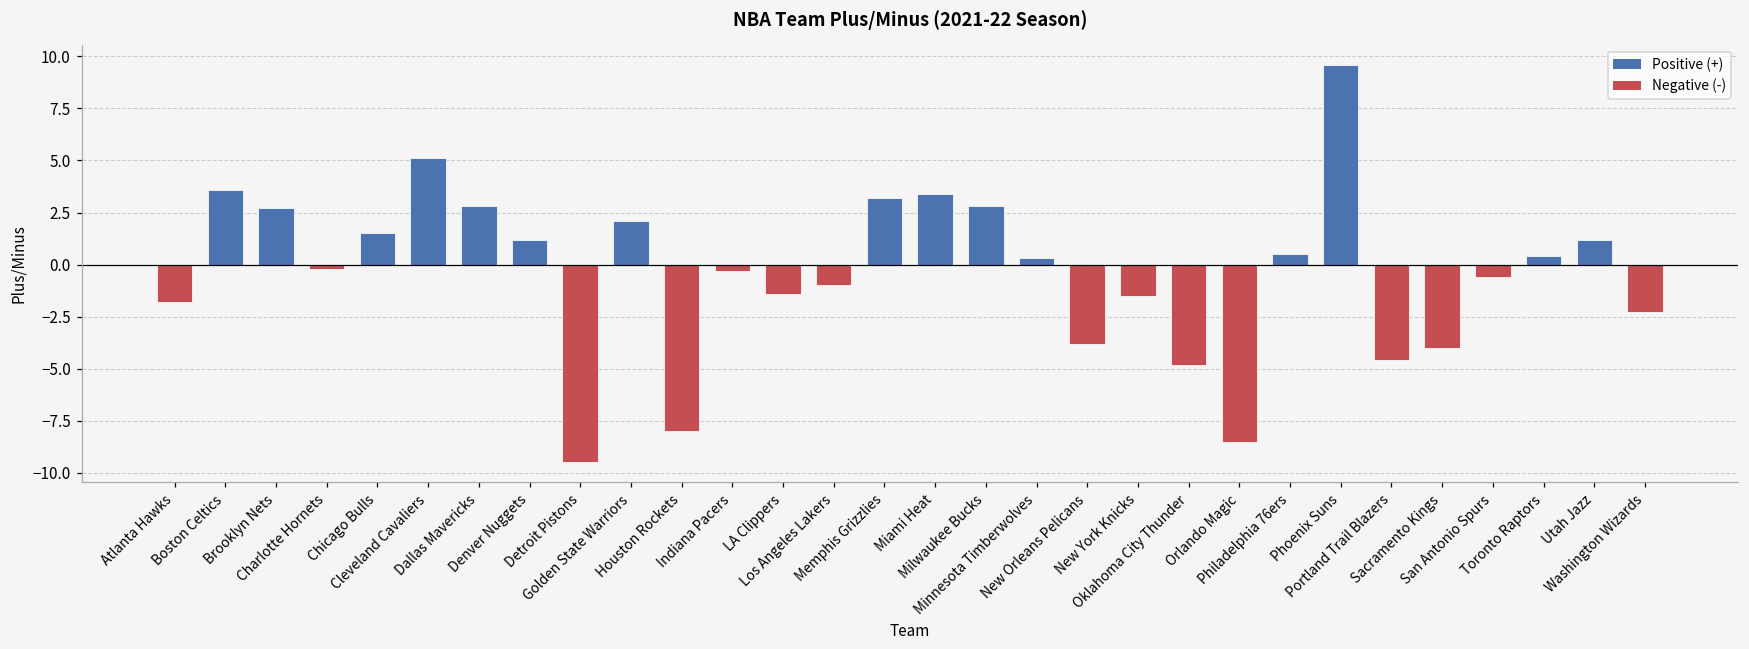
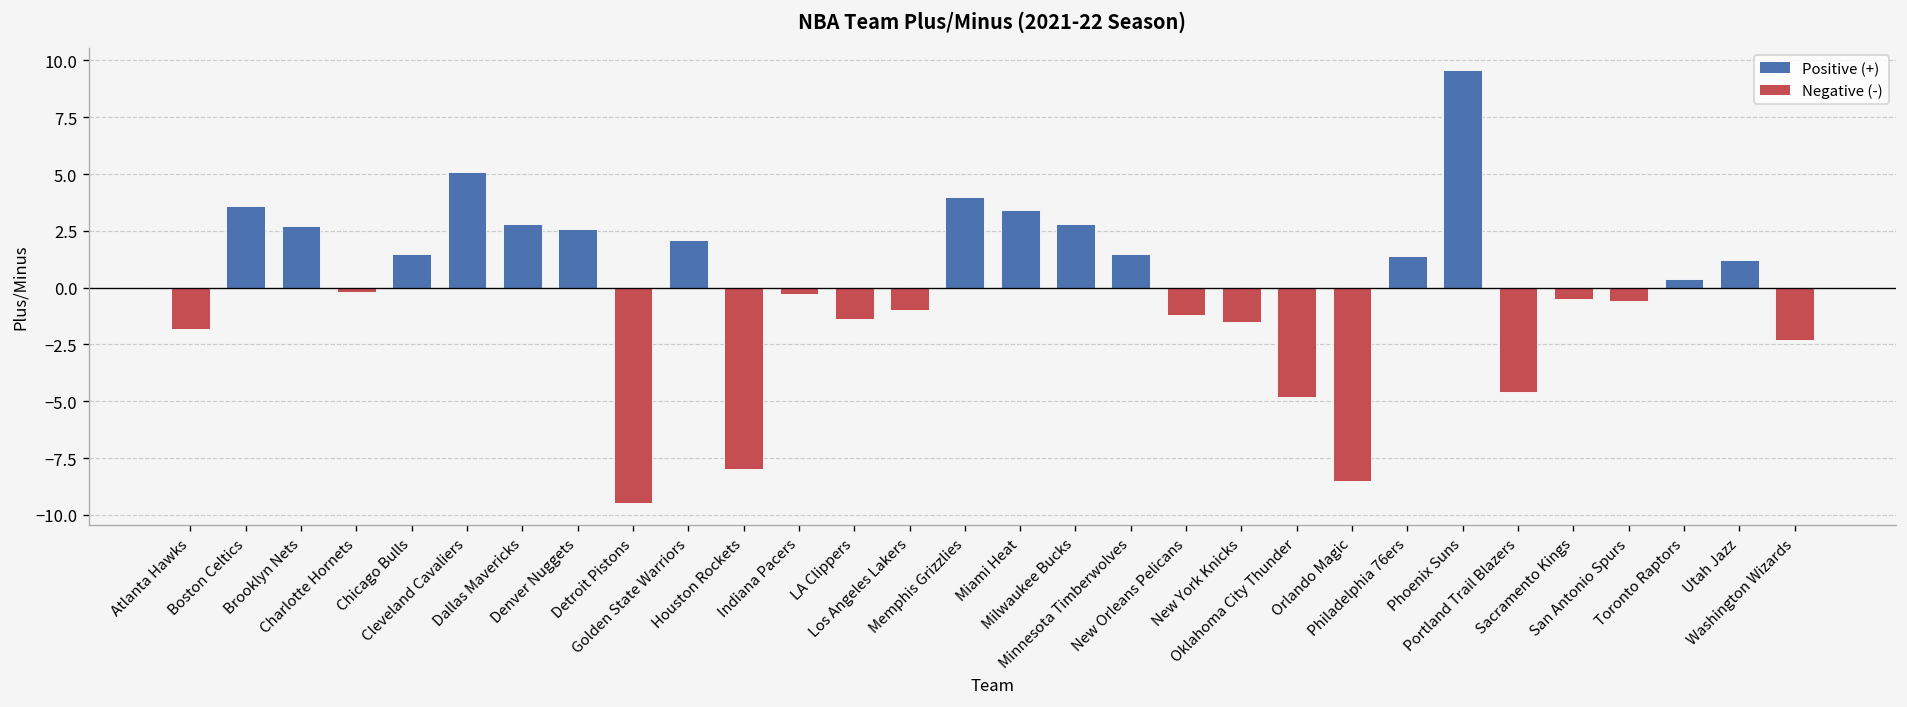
  {
    "Atlanta Hawks": -1.8,
    "Boston Celtics": 3.6,
    "Brooklyn Nets": 2.7,
    "Charlotte Hornets": -0.2,
    "Chicago Bulls": 1.5,
    "Cleveland Cavaliers": 5.1,
    "Dallas Mavericks": 2.8,
-   "Denver Nuggets": 1.2,
+   "Denver Nuggets": 2.6,
    "Detroit Pistons": -9.5,
    "Golden State Warriors": 2.1,
    "Houston Rockets": -8.0,
    "Indiana Pacers": -0.3,
    "LA Clippers": -1.4,
    "Los Angeles Lakers": -1.0,
-   "Memphis Grizzlies": 3.2,
+   "Memphis Grizzlies": 4.0,
    "Miami Heat": 3.4,
    "Milwaukee Bucks": 2.8,
-   "Minnesota Timberwolves": 0.3,
-   "New Orleans Pelicans": -3.8,
+   "Minnesota Timberwolves": 1.5,
+   "New Orleans Pelicans": -1.2,
    "New York Knicks": -1.5,
    "Oklahoma City Thunder": -4.8,
    "Orlando Magic": -8.5,
-   "Philadelphia 76ers": 0.5,
+   "Philadelphia 76ers": 1.4,
    "Phoenix Suns": 9.6,
    "Portland Trail Blazers": -4.6,
-   "Sacramento Kings": -4.0,
+   "Sacramento Kings": -0.5,
    "San Antonio Spurs": -0.6,
    "Toronto Raptors": 0.4,
    "Utah Jazz": 1.2,
    "Washington Wizards": -2.3
  }
